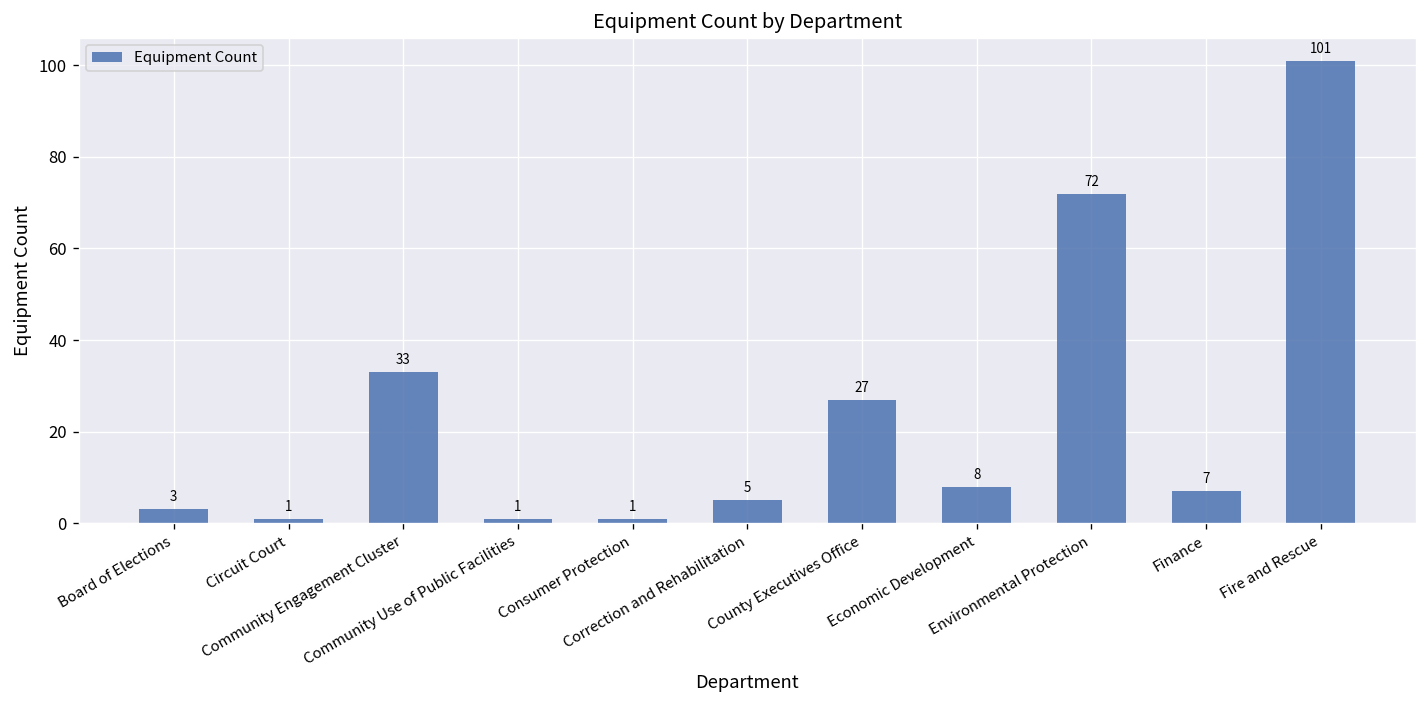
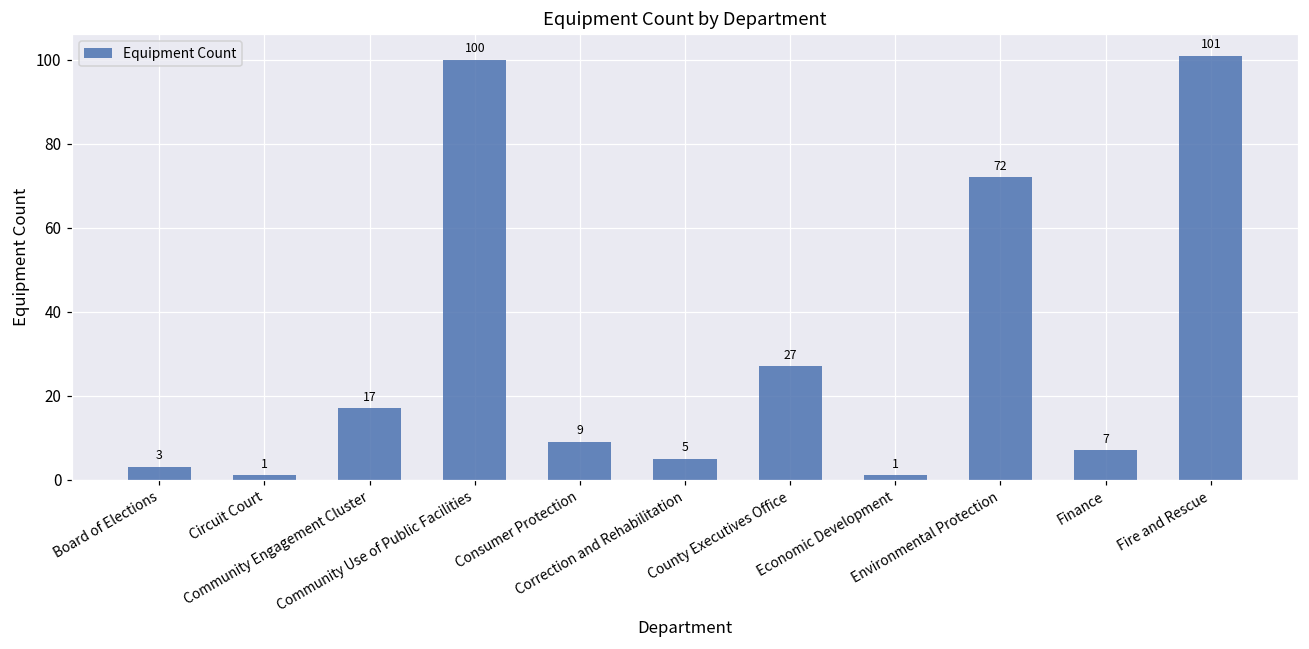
  {
    "Board of Elections": 3,
    "Circuit Court": 1,
-   "Community Engagement Cluster": 33,
-   "Community Use of Public Facilities": 1,
-   "Consumer Protection": 1,
+   "Community Engagement Cluster": 17,
+   "Community Use of Public Facilities": 100,
+   "Consumer Protection": 9,
    "Correction and Rehabilitation": 5,
    "County Executives Office": 27,
-   "Economic Development": 8,
+   "Economic Development": 1,
    "Environmental Protection": 72,
    "Finance": 7,
    "Fire and Rescue": 101
  }
